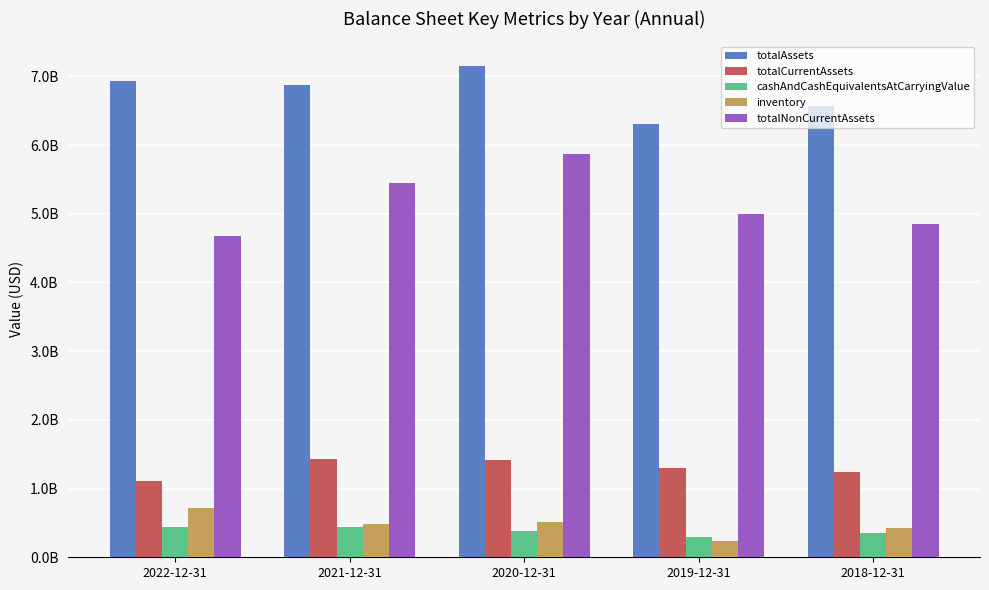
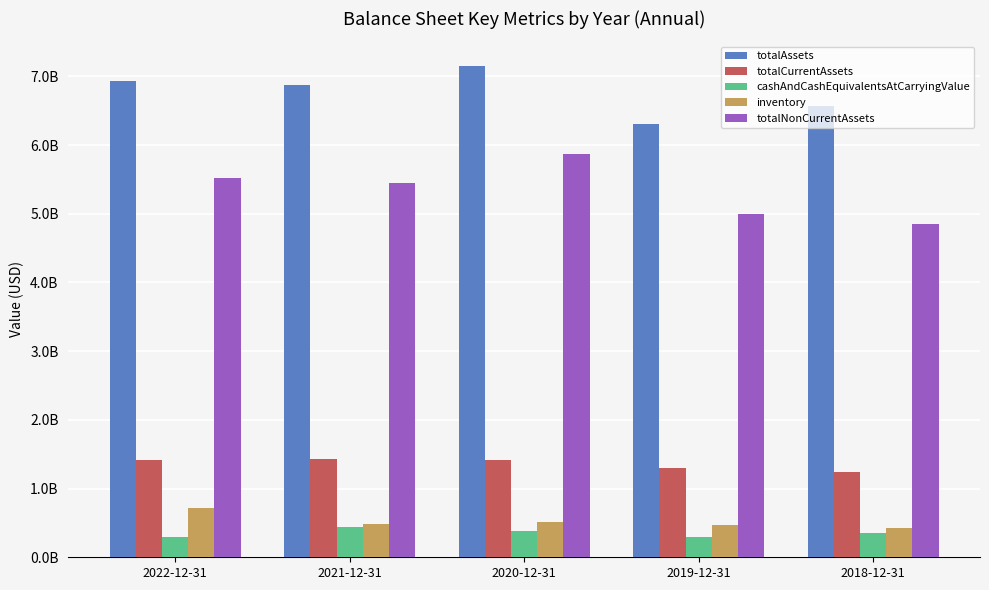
  {
    "totalAssets": {
      "2022-12-31": 6900000000,
      "2021-12-31": 6900000000,
      "2020-12-31": 7200000000,
      "2019-12-31": 6300000000
    },
    "totalCurrentAssets": {
-     "2022-12-31": 1100000000,
+     "2022-12-31": 1400000000,
      "2021-12-31": 1400000000,
      "2020-12-31": 1400000000,
      "2019-12-31": 1300000000,
      "2018-12-31": 1200000000
    },
    "cashAndCashEquivalentsAtCarryingValue": {
-     "2022-12-31": 400000000,
+     "2022-12-31": 300000000,
      "2021-12-31": 400000000,
      "2020-12-31": 400000000,
      "2019-12-31": 300000000,
      "2018-12-31": 400000000
    },
    "inventory": {
      "2022-12-31": 700000000,
      "2021-12-31": 500000000,
      "2020-12-31": 500000000,
-     "2019-12-31": 200000000,
+     "2019-12-31": 500000000,
      "2018-12-31": 400000000
    },
    "totalNonCurrentAssets": {
-     "2022-12-31": 4700000000,
+     "2022-12-31": 5500000000,
      "2021-12-31": 5400000000,
      "2020-12-31": 5900000000,
      "2019-12-31": 5000000000,
      "2018-12-31": 4800000000
    }
  }
